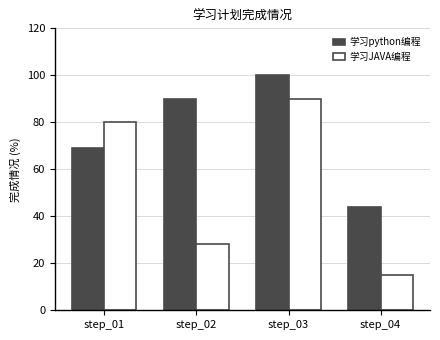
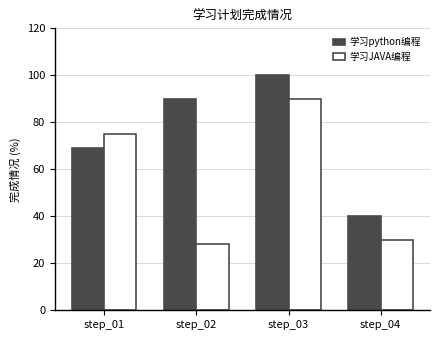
  {
    "学习python编程": {
      "step_01": 69,
      "step_02": 90,
      "step_03": 100,
-     "step_04": 44
+     "step_04": 40
    },
    "学习JAVA编程": {
-     "step_01": 80,
+     "step_01": 75,
      "step_02": 28,
      "step_03": 90,
-     "step_04": 15
+     "step_04": 30
    }
  }
